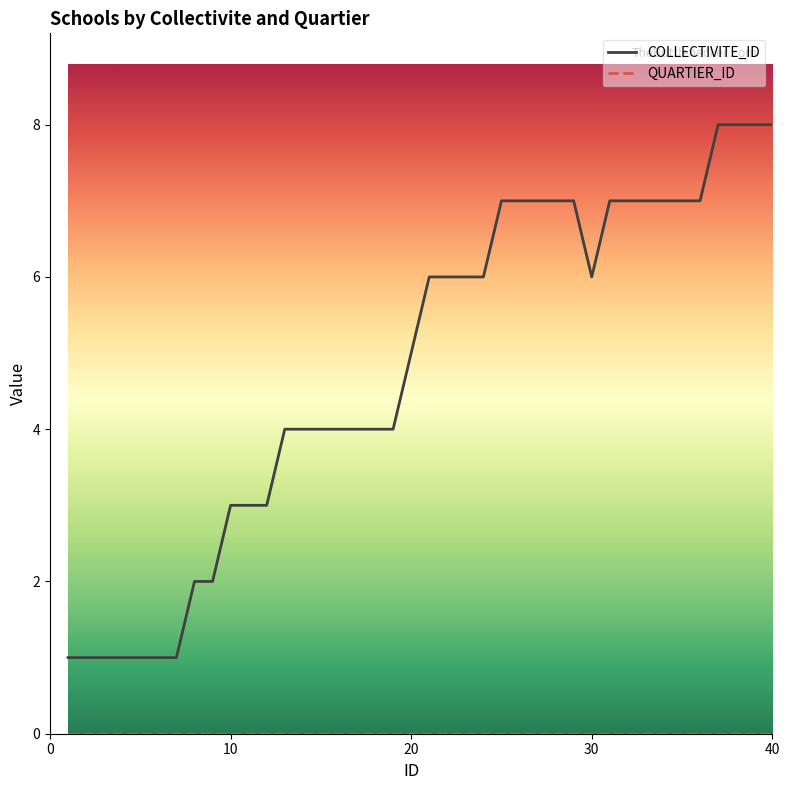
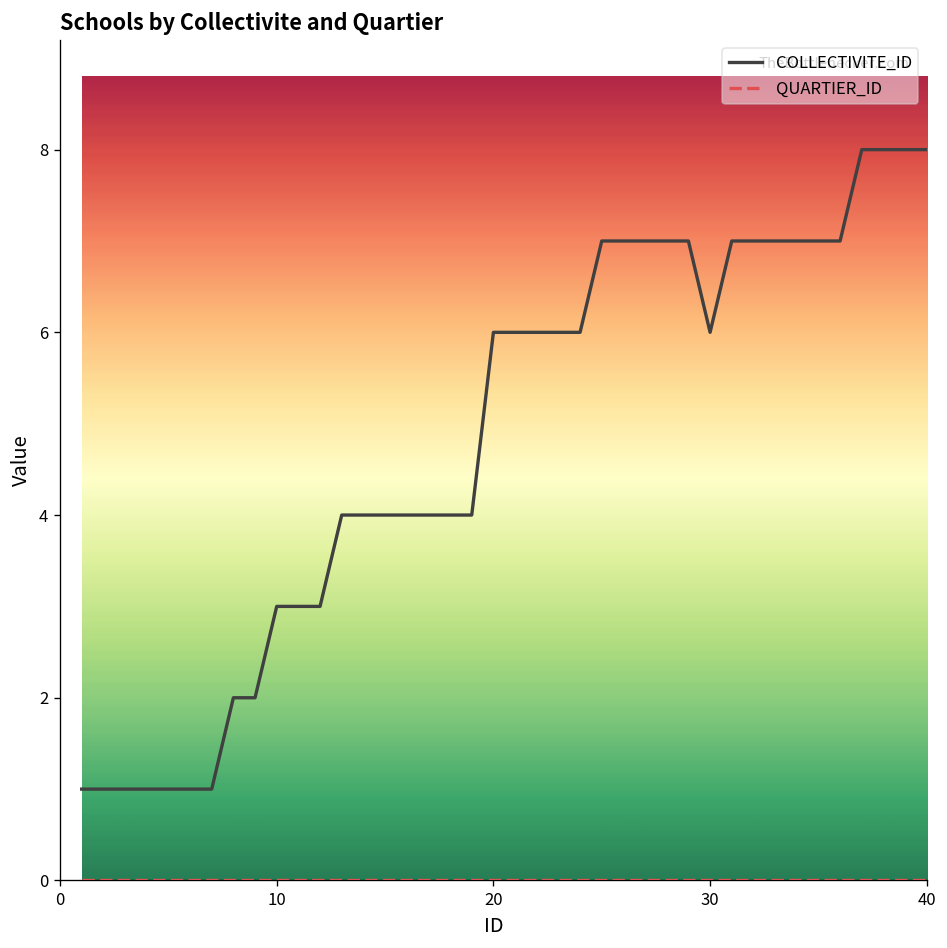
  {
    "COLLECTIVITE_ID": {
      "10": 3,
-     "20": 5,
+     "20": 6,
      "30": 6,
      "40": 8
    },
    "QUARTIER_ID": {
      "10": 0,
      "20": 0,
      "30": 0,
      "40": 0
    }
  }
